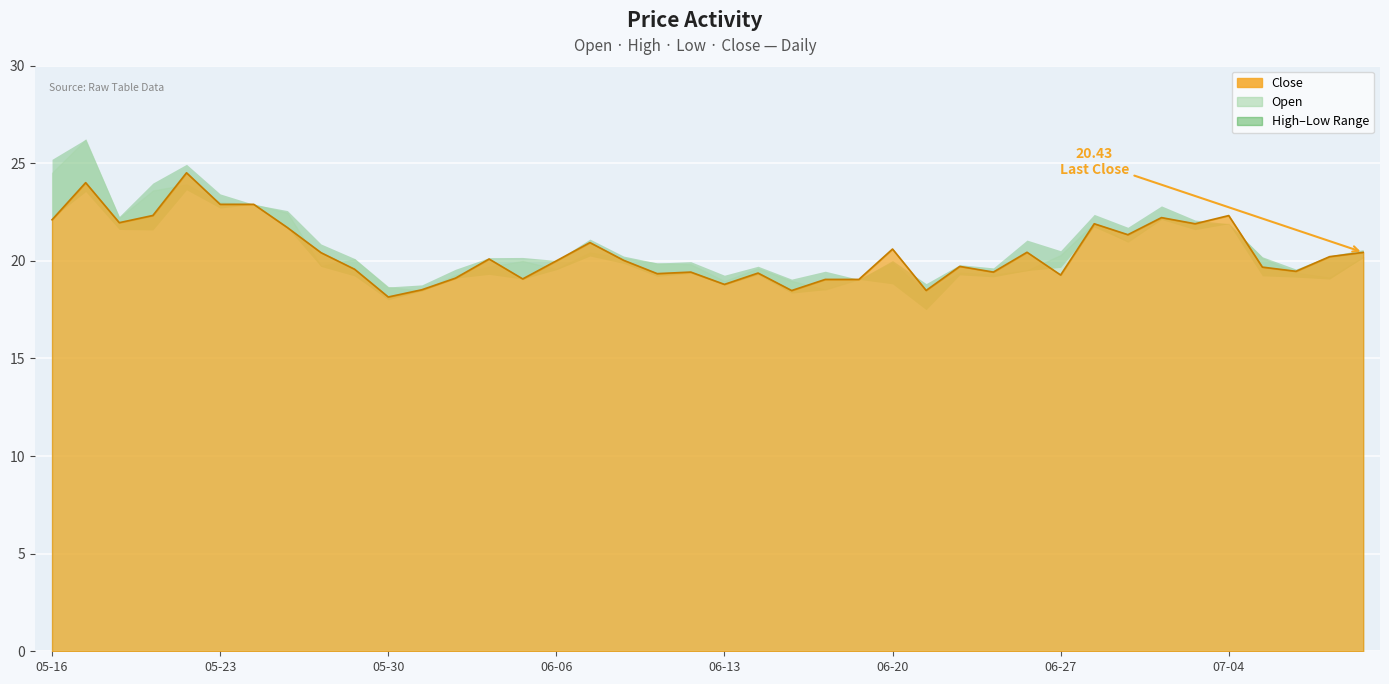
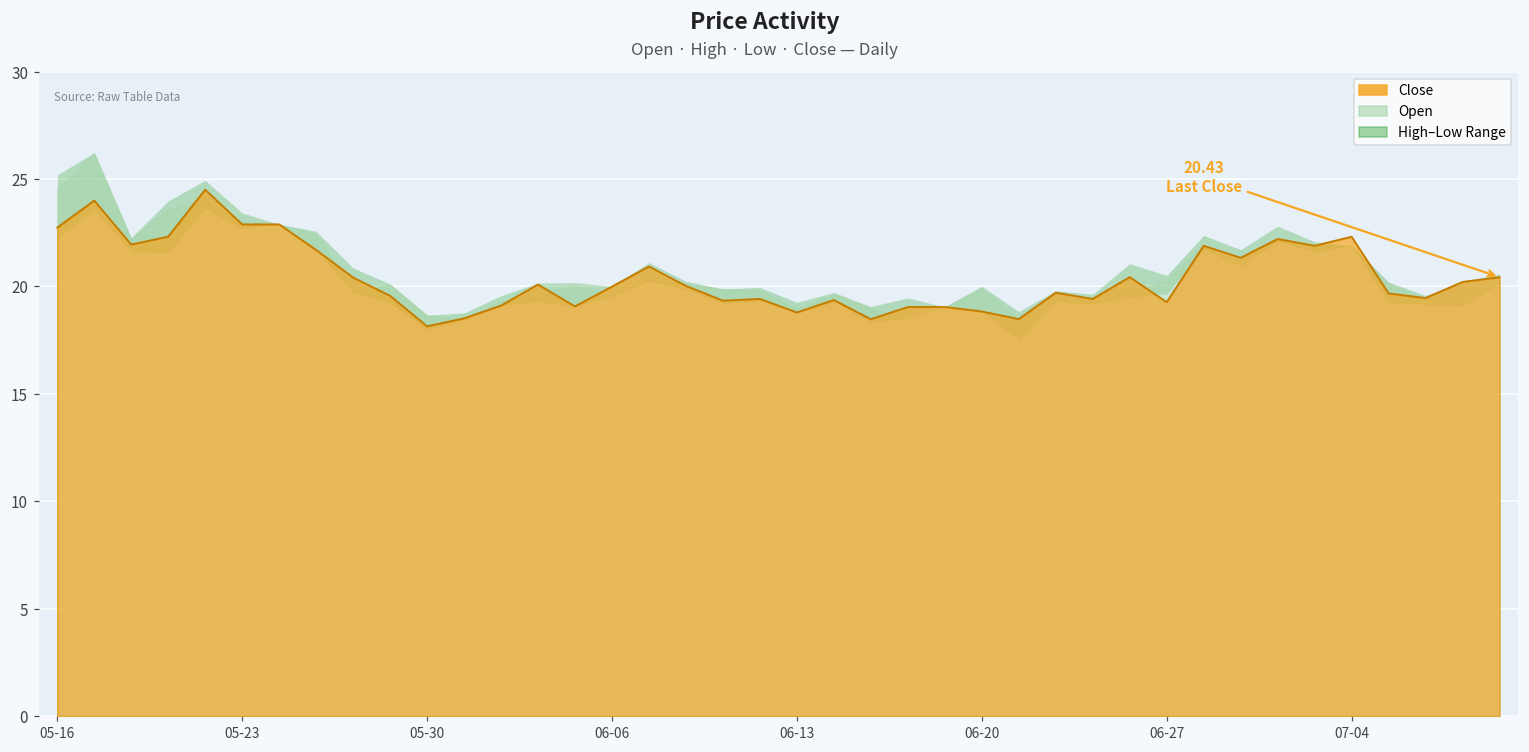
  {
    "Close": {
-     "05-16": 22.1,
+     "05-16": 22.7,
      "05-30": 18.1,
      "06-13": 18.8,
-     "06-20": 20.6,
+     "06-20": 18.8,
      "06-27": 19.3
    }
  }
